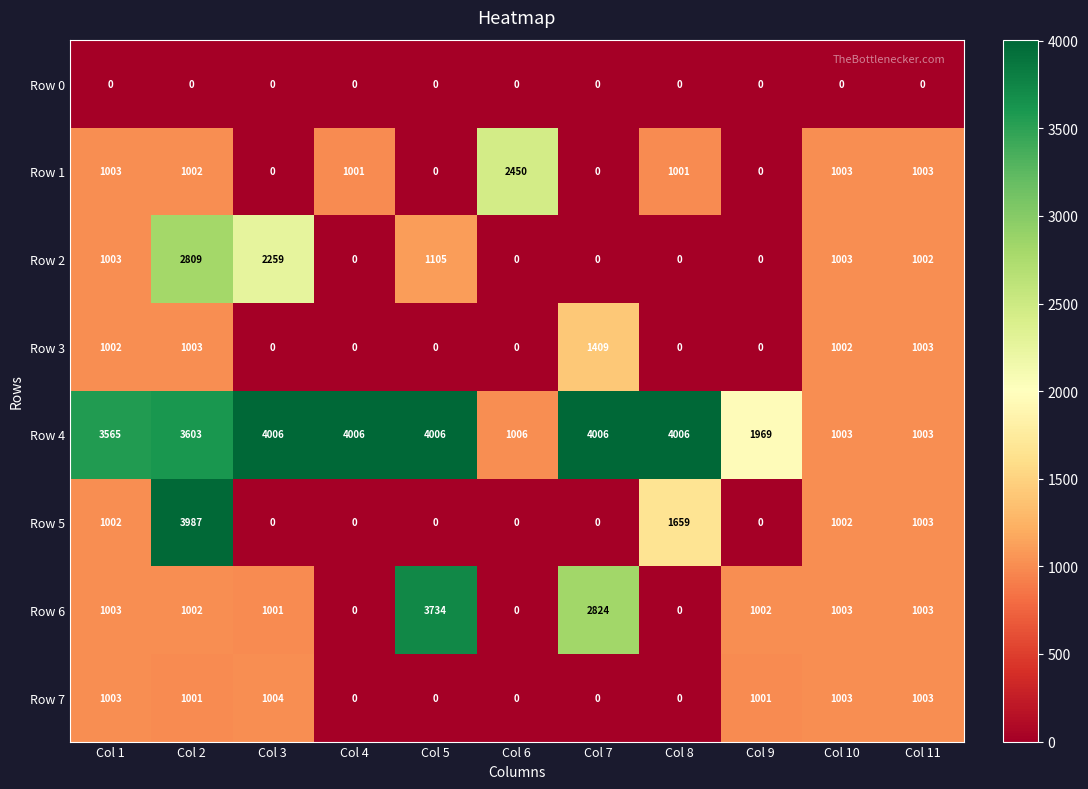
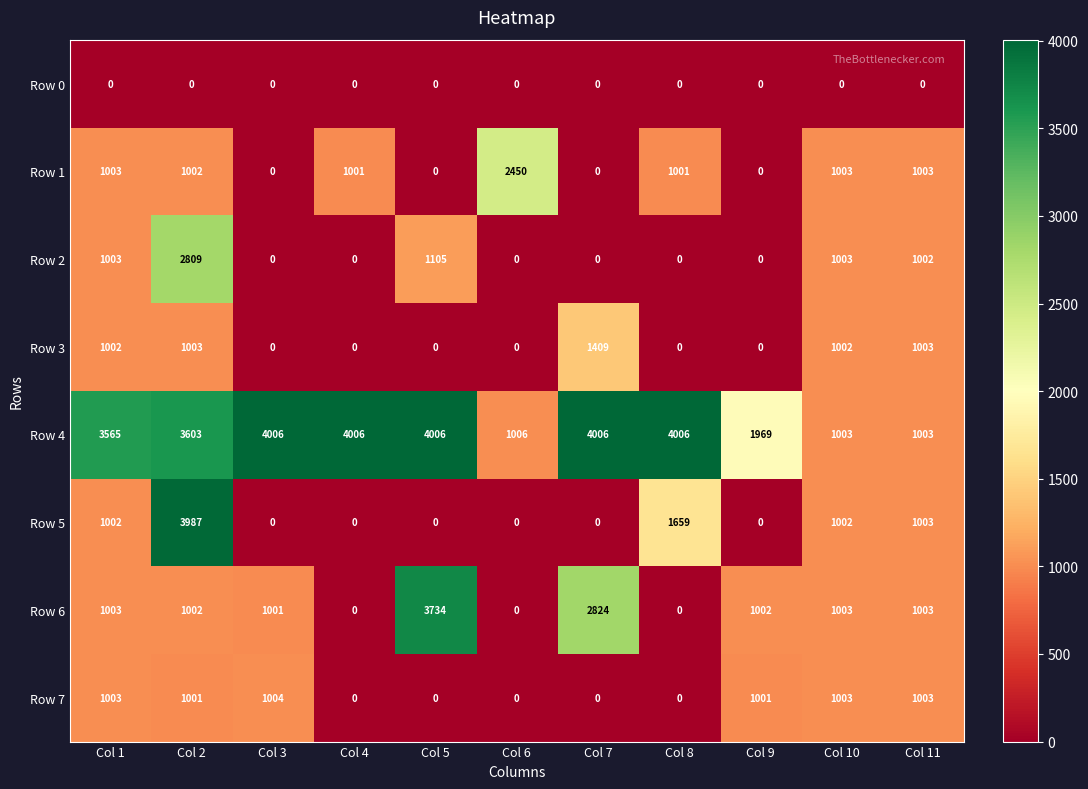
  {
    "Row 0": {
      "Col 1": 0,
      "Col 2": 0,
      "Col 3": 0,
      "Col 4": 0,
      "Col 5": 0,
      "Col 6": 0,
      "Col 7": 0,
      "Col 8": 0,
      "Col 9": 0,
      "Col 10": 0
    },
    "Row 1": {
      "Col 1": 1003,
      "Col 2": 1002,
      "Col 3": 0,
      "Col 4": 1001,
      "Col 5": 0,
      "Col 6": 2450,
      "Col 7": 0,
      "Col 8": 1001,
      "Col 9": 0,
      "Col 10": 1003,
      "Col 11": 1003
    },
    "Row 2": {
      "Col 1": 1003,
      "Col 2": 2809,
-     "Col 3": 2259,
+     "Col 3": 0,
      "Col 4": 0,
      "Col 5": 1105,
      "Col 6": 0,
      "Col 7": 0,
      "Col 8": 0,
      "Col 9": 0,
      "Col 10": 1003,
      "Col 11": 1002
    },
    "Row 3": {
      "Col 1": 1002,
      "Col 2": 1003,
      "Col 3": 0,
      "Col 4": 0,
      "Col 5": 0,
      "Col 6": 0,
      "Col 7": 1409,
      "Col 8": 0,
      "Col 9": 0,
      "Col 10": 1002,
      "Col 11": 1003
    },
    "Row 4": {
      "Col 1": 3565,
      "Col 2": 3603,
      "Col 3": 4006,
      "Col 4": 4006,
      "Col 5": 4006,
      "Col 6": 1006,
      "Col 7": 4006,
      "Col 8": 4006,
      "Col 9": 1969,
      "Col 10": 1003,
      "Col 11": 1003
    },
    "Row 5": {
      "Col 1": 1002,
      "Col 2": 3987,
      "Col 3": 0,
      "Col 4": 0,
      "Col 5": 0,
      "Col 6": 0,
      "Col 7": 0,
      "Col 8": 1659,
      "Col 9": 0,
      "Col 10": 1002,
      "Col 11": 1003
    },
    "Row 6": {
      "Col 1": 1003,
      "Col 2": 1002,
      "Col 3": 1001,
      "Col 4": 0,
      "Col 5": 3734,
      "Col 6": 0,
      "Col 7": 2824,
      "Col 8": 0,
      "Col 9": 1002,
      "Col 10": 1003,
      "Col 11": 1003
    },
    "Row 7": {
      "Col 1": 1003,
      "Col 2": 1001,
      "Col 3": 1004,
      "Col 4": 0,
      "Col 5": 0,
      "Col 6": 0,
      "Col 7": 0,
      "Col 8": 0,
      "Col 9": 1001,
      "Col 10": 1003,
      "Col 11": 1003
    }
  }
